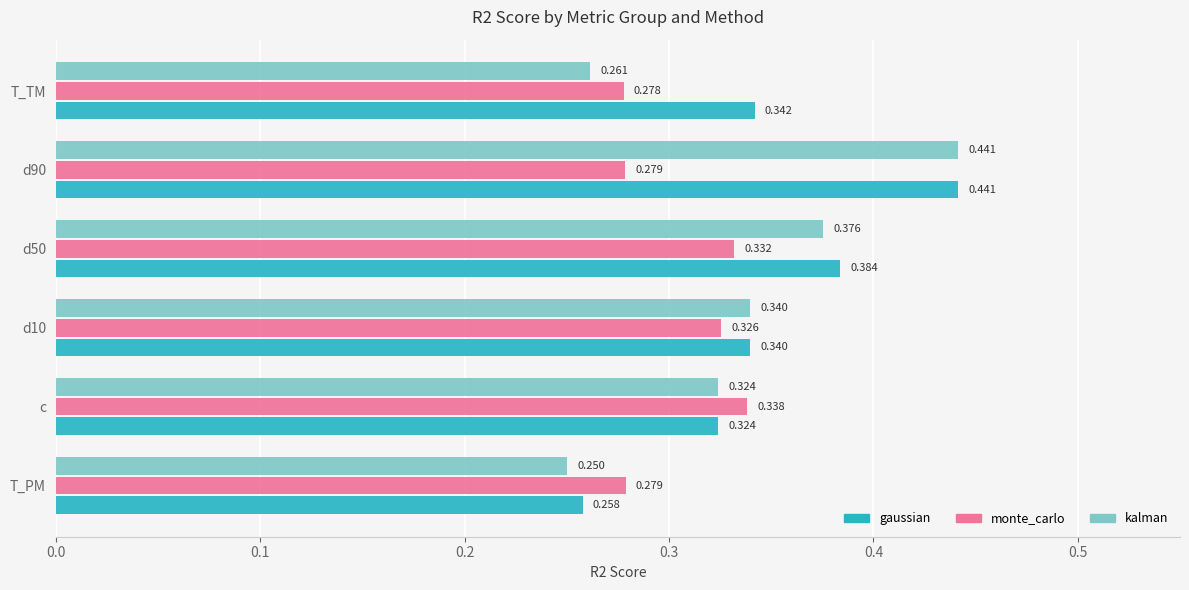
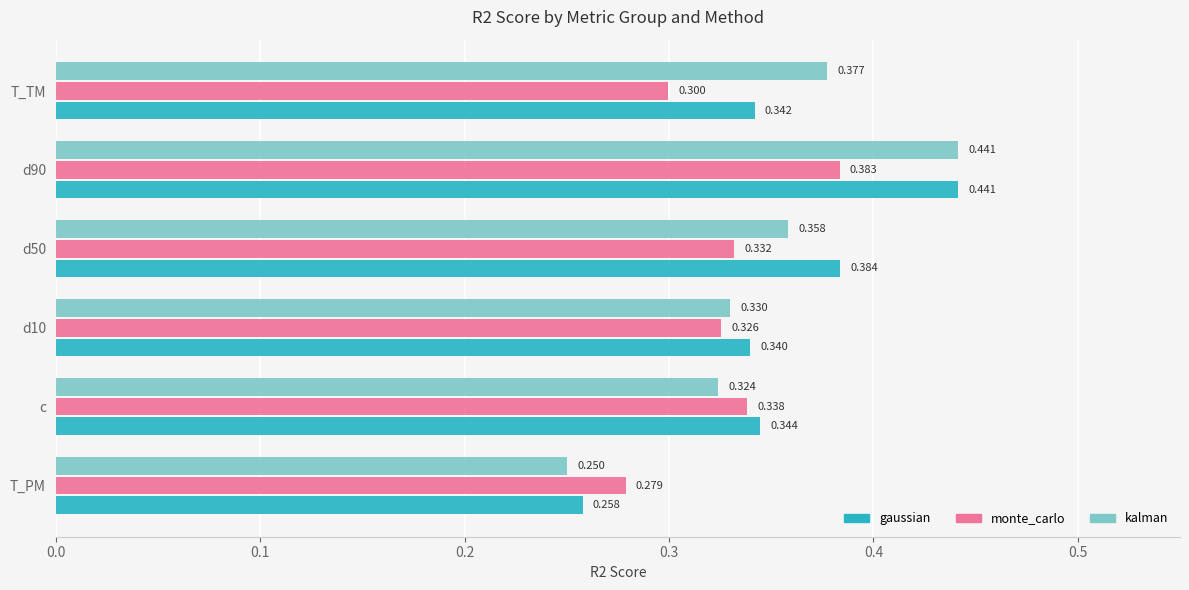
  {
    "gaussian": {
      "T_TM": 0.342,
      "d90": 0.441,
      "d50": 0.384,
      "d10": 0.340,
-     "c": 0.324,
+     "c": 0.344,
      "T_PM": 0.258
    },
    "monte_carlo": {
-     "T_TM": 0.278,
-     "d90": 0.279,
+     "T_TM": 0.300,
+     "d90": 0.383,
      "d50": 0.332,
      "d10": 0.326,
      "c": 0.338,
      "T_PM": 0.279
    },
    "kalman": {
-     "T_TM": 0.261,
+     "T_TM": 0.377,
      "d90": 0.441,
-     "d50": 0.376,
-     "d10": 0.340,
+     "d50": 0.358,
+     "d10": 0.330,
      "c": 0.324,
      "T_PM": 0.250
    }
  }
